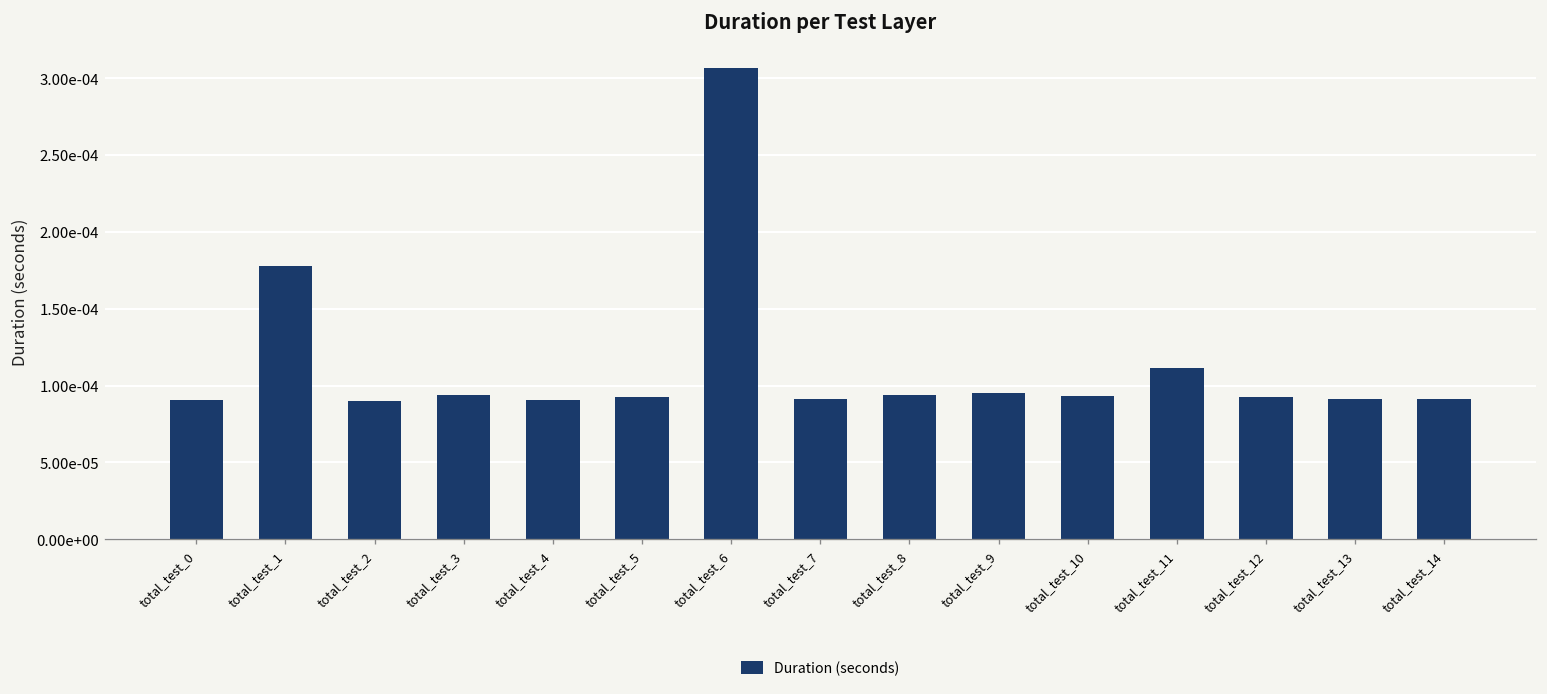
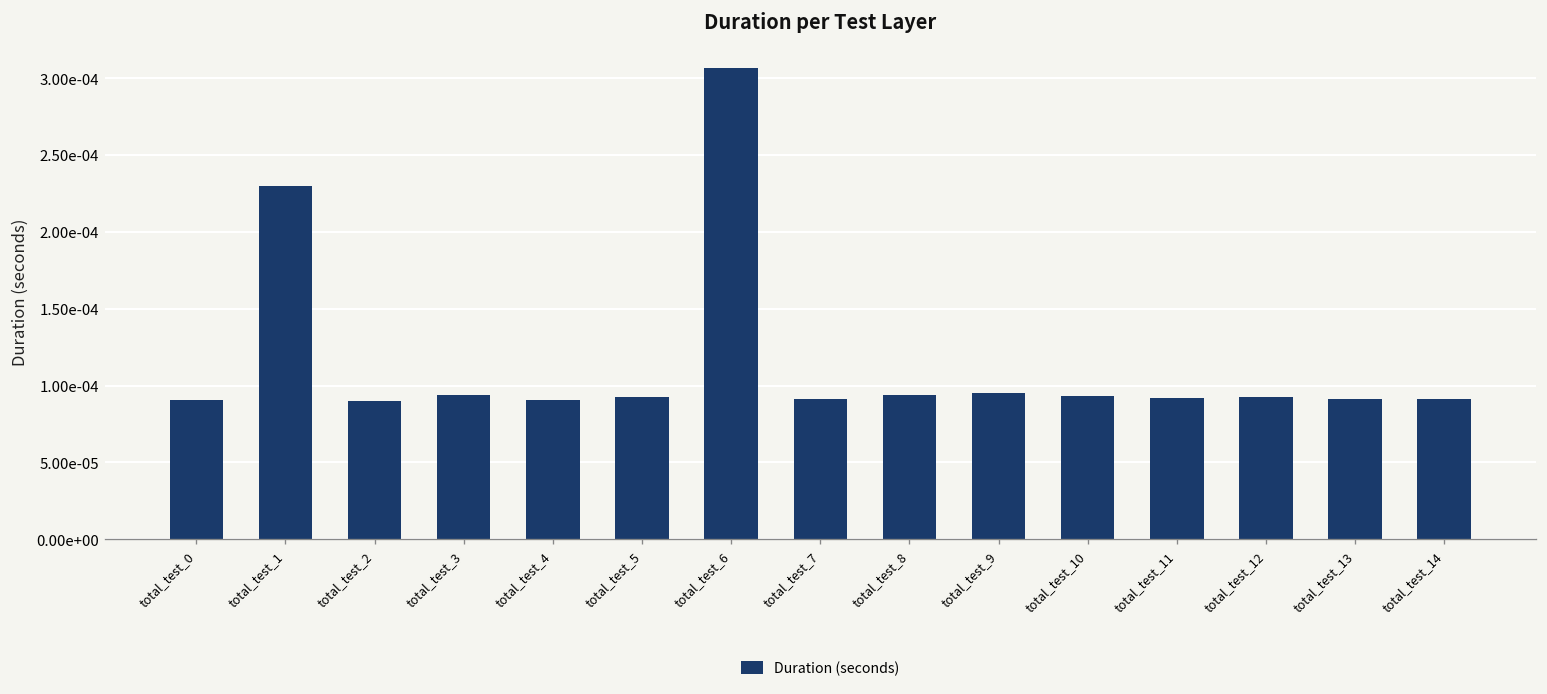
  {
    "total_test_0": 0.000090,
-   "total_test_1": 0.000178,
+   "total_test_1": 0.000230,
    "total_test_2": 0.000090,
    "total_test_3": 0.000094,
    "total_test_4": 0.000091,
    "total_test_5": 0.000092,
    "total_test_6": 0.000307,
    "total_test_7": 0.000091,
    "total_test_8": 0.000094,
    "total_test_9": 0.000095,
    "total_test_10": 0.000093,
-   "total_test_11": 0.000111,
+   "total_test_11": 0.000092,
    "total_test_12": 0.000093,
    "total_test_13": 0.000091,
    "total_test_14": 0.000091
  }
